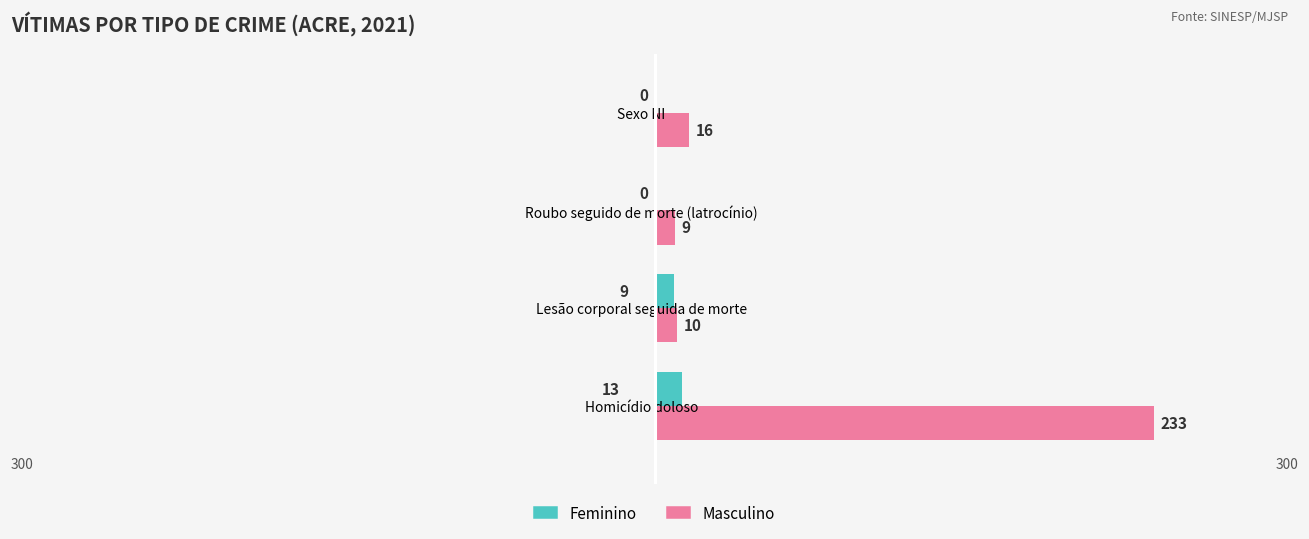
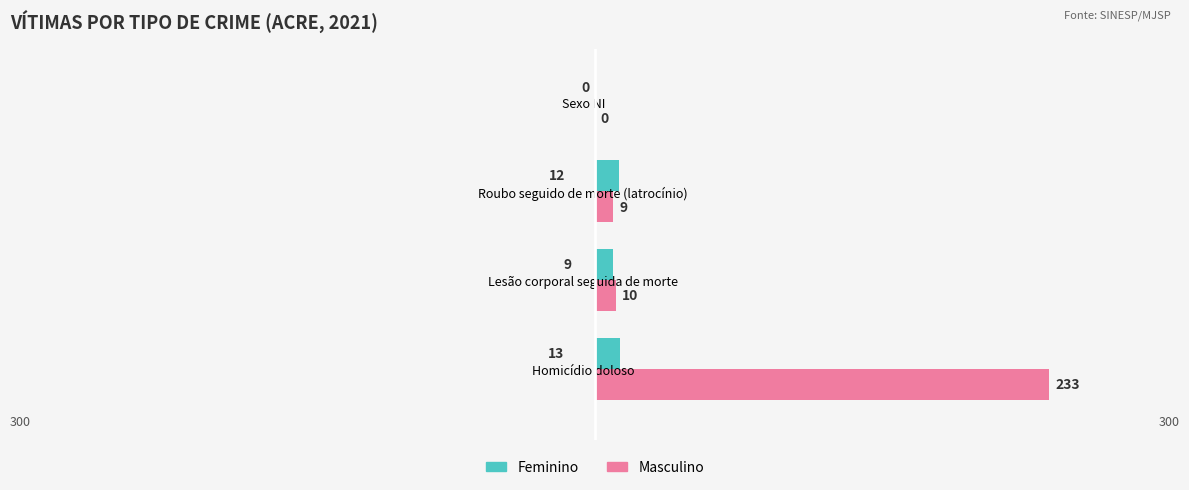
  {
    "Feminino": {
      "Sexo NI": 0,
-     "Roubo seguido de morte (latrocínio)": 0
+     "Roubo seguido de morte (latrocínio)": 12
    },
    "Masculino": {
-     "Sexo NI": 16,
+     "Sexo NI": 0,
      "Roubo seguido de morte (latrocínio)": 9,
      "Homicídio doloso": 233
    }
  }
